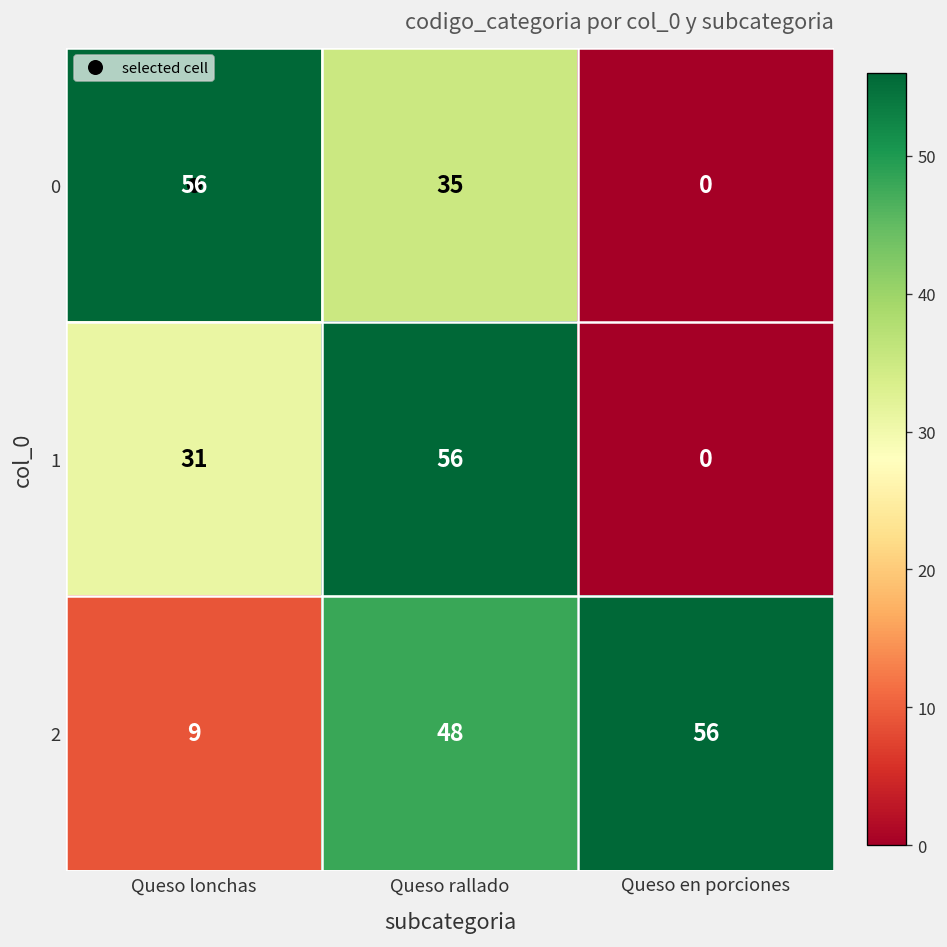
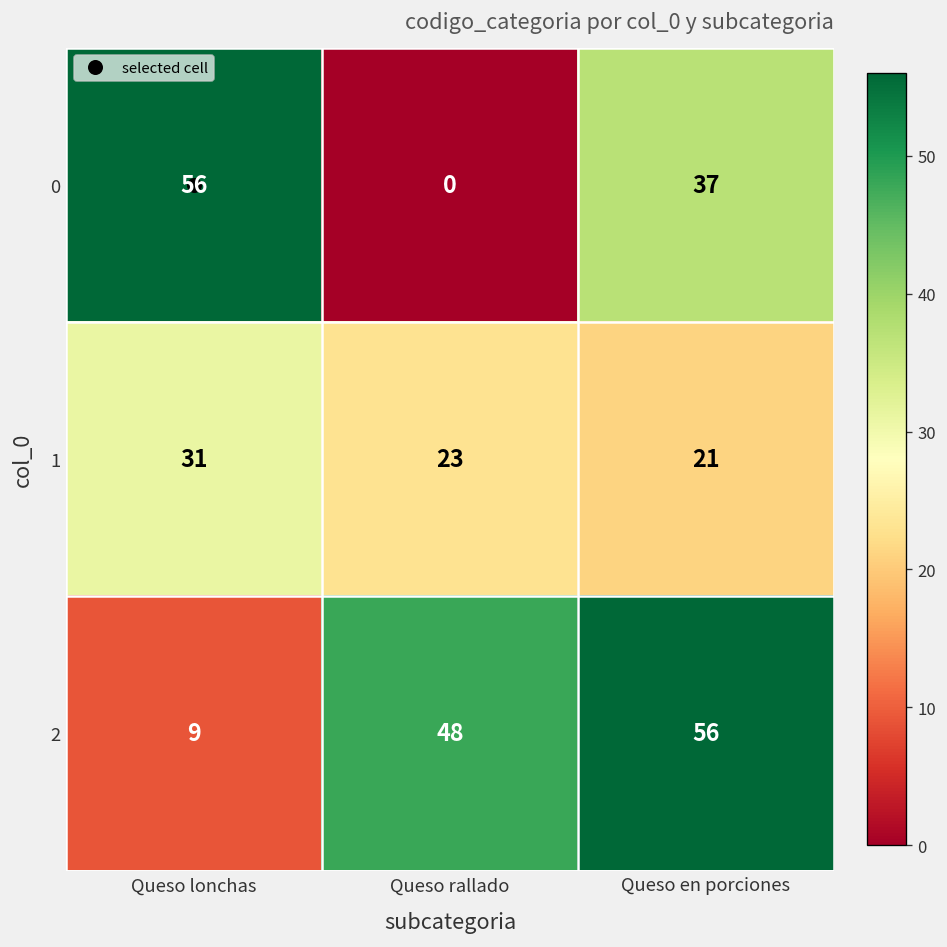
  {
    "0": {
-     "Queso rallado": 35,
-     "Queso en porciones": 0
+     "Queso rallado": 0,
+     "Queso en porciones": 37
    },
    "1": {
      "Queso lonchas": 31,
-     "Queso rallado": 56,
-     "Queso en porciones": 0
+     "Queso rallado": 23,
+     "Queso en porciones": 21
    },
    "2": {
      "Queso lonchas": 9,
      "Queso rallado": 48,
      "Queso en porciones": 56
    }
  }
